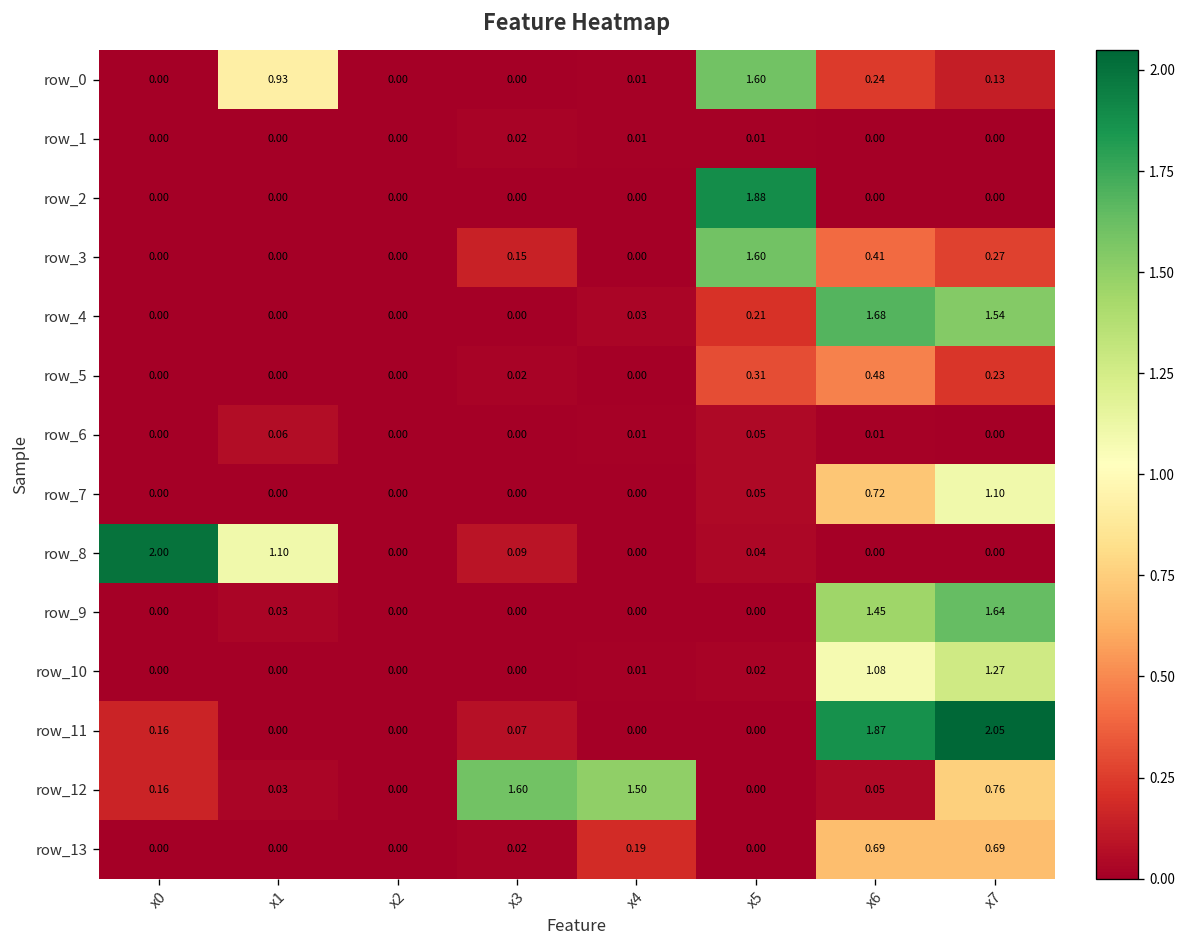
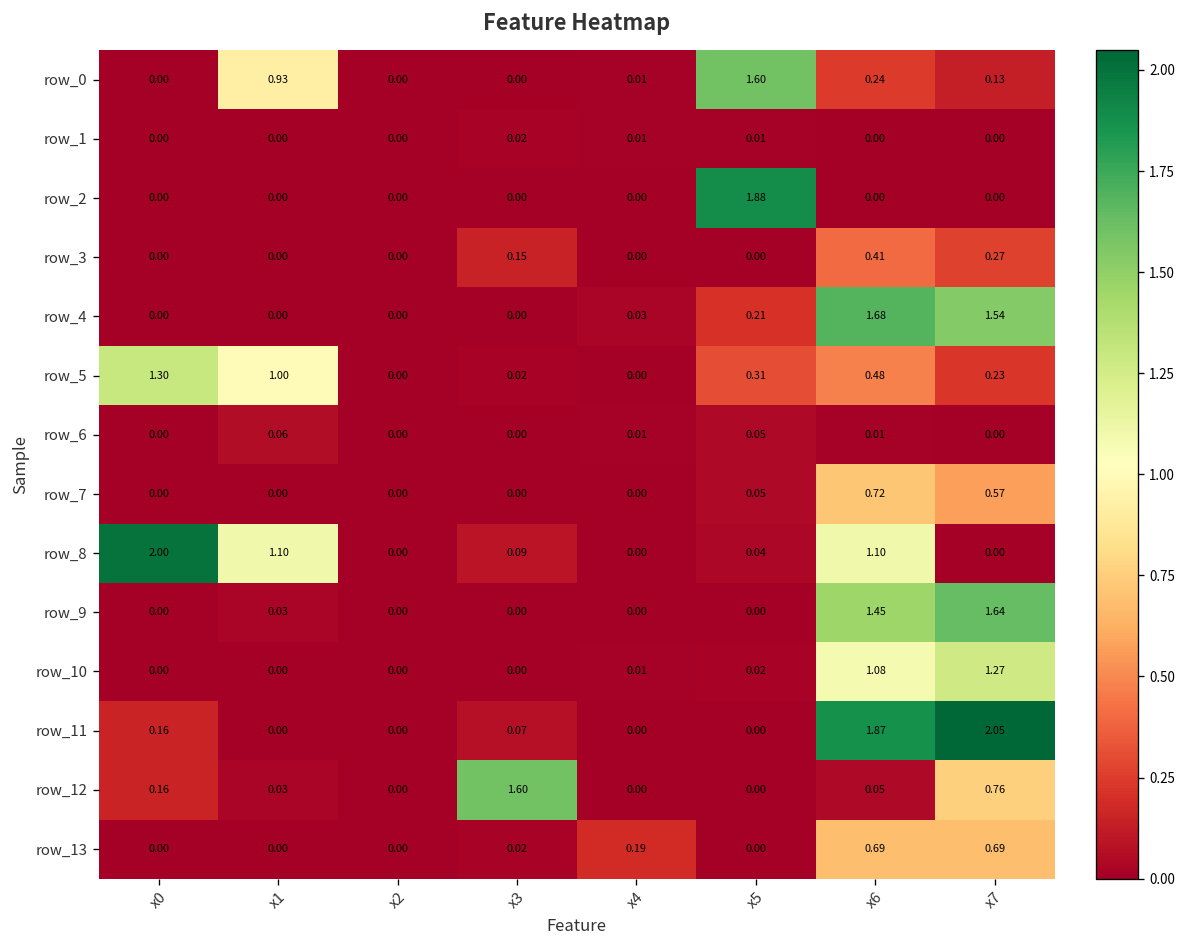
  {
    "row_0": {
      "x0": 0.00,
      "x1": 0.93,
      "x2": 0.00,
      "x3": 0.00,
      "x4": 0.01,
      "x5": 1.60,
      "x6": 0.24,
      "x7": 0.13
    },
    "row_1": {
      "x0": 0.00,
      "x1": 0.00,
      "x2": 0.00,
      "x3": 0.02,
      "x4": 0.01,
      "x5": 0.01,
      "x6": 0.00,
      "x7": 0.00
    },
    "row_2": {
      "x0": 0.00,
      "x1": 0.00,
      "x2": 0.00,
      "x3": 0.00,
      "x4": 0.00,
      "x5": 1.88,
      "x6": 0.00,
      "x7": 0.00
    },
    "row_3": {
      "x0": 0.00,
      "x1": 0.00,
      "x2": 0.00,
      "x3": 0.15,
      "x4": 0.00,
-     "x5": 1.60,
+     "x5": 0.00,
      "x6": 0.41,
      "x7": 0.27
    },
    "row_4": {
      "x0": 0.00,
      "x1": 0.00,
      "x2": 0.00,
      "x3": 0.00,
      "x4": 0.03,
      "x5": 0.21,
      "x6": 1.68,
      "x7": 1.54
    },
    "row_5": {
-     "x0": 0.00,
-     "x1": 0.00,
+     "x0": 1.30,
+     "x1": 1.00,
      "x2": 0.00,
      "x3": 0.02,
      "x4": 0.00,
      "x5": 0.31,
      "x6": 0.48,
      "x7": 0.23
    },
    "row_6": {
      "x0": 0.00,
      "x1": 0.06,
      "x2": 0.00,
      "x3": 0.00,
      "x4": 0.01,
      "x5": 0.05,
      "x6": 0.01,
      "x7": 0.00
    },
    "row_7": {
      "x0": 0.00,
      "x1": 0.00,
      "x2": 0.00,
      "x3": 0.00,
      "x4": 0.00,
      "x5": 0.05,
      "x6": 0.72,
-     "x7": 1.10
+     "x7": 0.57
    },
    "row_8": {
      "x0": 2.00,
      "x1": 1.10,
      "x2": 0.00,
      "x3": 0.09,
      "x4": 0.00,
      "x5": 0.04,
-     "x6": 0.00,
+     "x6": 1.10,
      "x7": 0.00
    },
    "row_9": {
      "x0": 0.00,
      "x1": 0.03,
      "x2": 0.00,
      "x3": 0.00,
      "x4": 0.00,
      "x5": 0.00,
      "x6": 1.45,
      "x7": 1.64
    },
    "row_10": {
      "x0": 0.00,
      "x1": 0.00,
      "x2": 0.00,
      "x3": 0.00,
      "x4": 0.01,
      "x5": 0.02,
      "x6": 1.08,
      "x7": 1.27
    },
    "row_11": {
      "x0": 0.16,
      "x1": 0.00,
      "x2": 0.00,
      "x3": 0.07,
      "x4": 0.00,
      "x5": 0.00,
      "x6": 1.87,
      "x7": 2.05
    },
    "row_12": {
      "x0": 0.16,
      "x1": 0.03,
      "x2": 0.00,
      "x3": 1.60,
-     "x4": 1.50,
+     "x4": 0.00,
      "x5": 0.00,
      "x6": 0.05,
      "x7": 0.76
    },
    "row_13": {
      "x0": 0.00,
      "x1": 0.00,
      "x2": 0.00,
      "x3": 0.02,
      "x4": 0.19,
      "x5": 0.00,
      "x6": 0.69,
      "x7": 0.69
    }
  }
